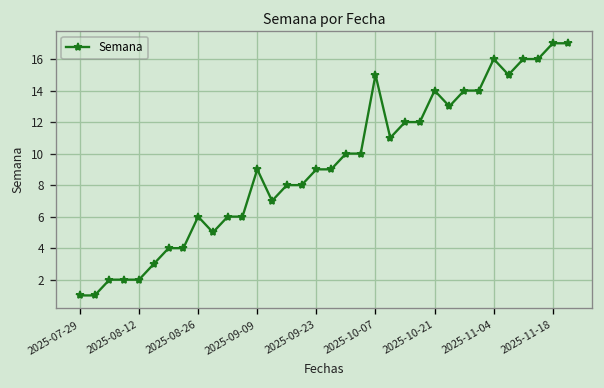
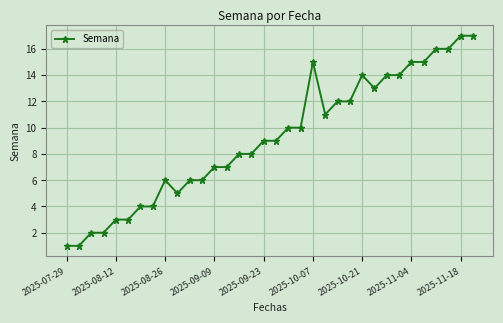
  {
    "2025-07-29": 1,
-   "2025-08-12": 2,
+   "2025-08-12": 3,
    "2025-08-26": 6,
-   "2025-09-09": 9,
+   "2025-09-09": 7,
    "2025-09-23": 9,
    "2025-10-07": 15,
    "2025-10-21": 14,
-   "2025-11-04": 16,
+   "2025-11-04": 15,
    "2025-11-18": 17
  }
